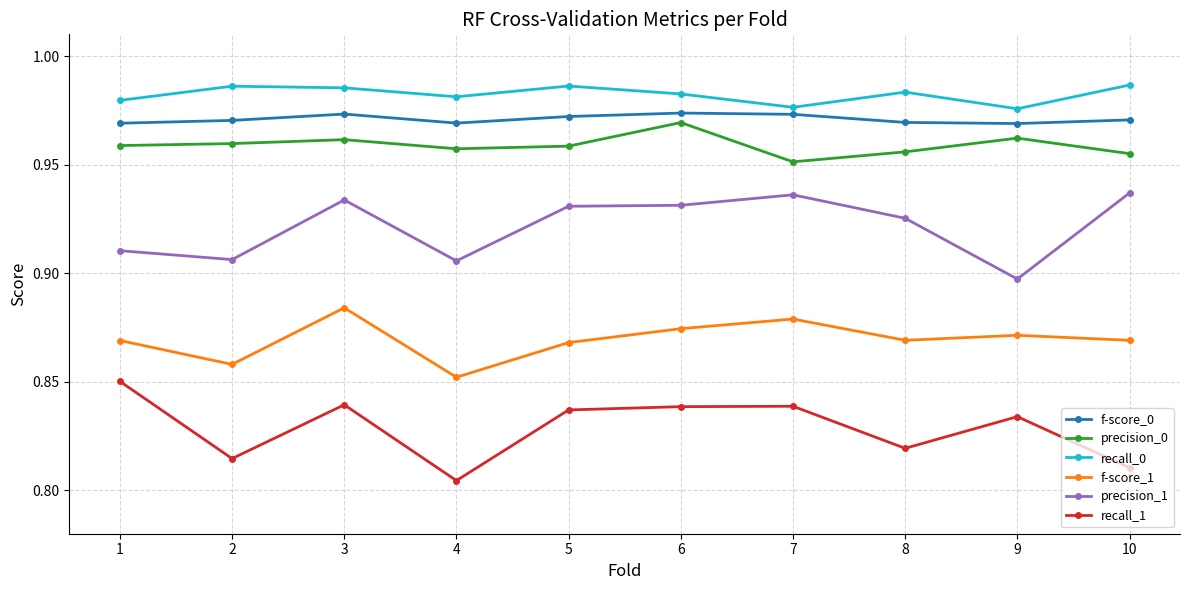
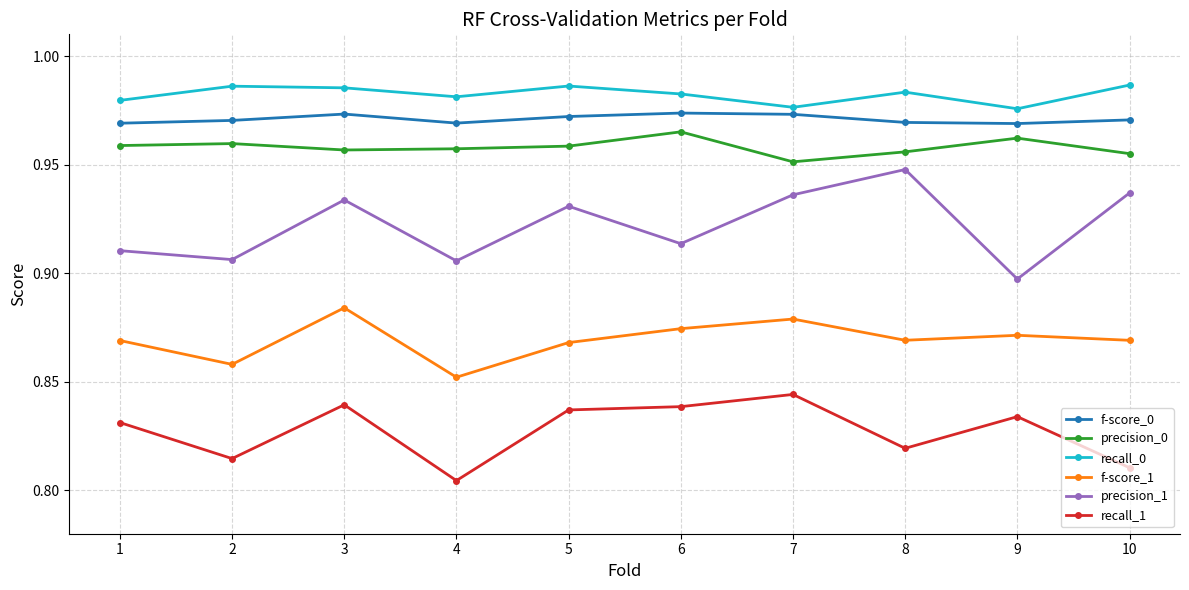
  {
    "f-score_0": {
      "1": 0.969,
      "2": 0.970,
      "3": 0.973,
      "4": 0.969,
      "5": 0.972,
      "6": 0.974,
      "7": 0.973,
      "8": 0.969,
      "9": 0.969,
      "10": 0.971
    },
    "precision_0": {
      "1": 0.959,
      "2": 0.960,
-     "3": 0.961,
+     "3": 0.957,
      "4": 0.957,
      "5": 0.959,
-     "6": 0.969,
+     "6": 0.965,
      "7": 0.951,
      "8": 0.956,
      "9": 0.962,
      "10": 0.955
    },
    "recall_0": {
      "1": 0.980,
      "2": 0.986,
      "3": 0.985,
      "4": 0.981,
      "5": 0.986,
      "6": 0.983,
      "7": 0.976,
      "8": 0.983,
      "9": 0.976,
      "10": 0.987
    },
    "f-score_1": {
      "1": 0.869,
      "2": 0.858,
      "3": 0.884,
      "4": 0.852,
      "5": 0.868,
      "6": 0.874,
      "7": 0.879,
      "8": 0.869,
      "9": 0.871,
      "10": 0.869
    },
    "precision_1": {
      "1": 0.910,
      "2": 0.906,
      "3": 0.934,
      "4": 0.906,
      "5": 0.931,
-     "6": 0.931,
+     "6": 0.914,
      "7": 0.936,
-     "8": 0.925,
+     "8": 0.948,
      "9": 0.897,
      "10": 0.937
    },
    "recall_1": {
-     "1": 0.850,
+     "1": 0.831,
      "2": 0.815,
      "3": 0.839,
      "4": 0.804,
      "5": 0.837,
      "6": 0.839,
-     "7": 0.839,
+     "7": 0.844,
      "8": 0.819,
      "9": 0.834
    }
  }
